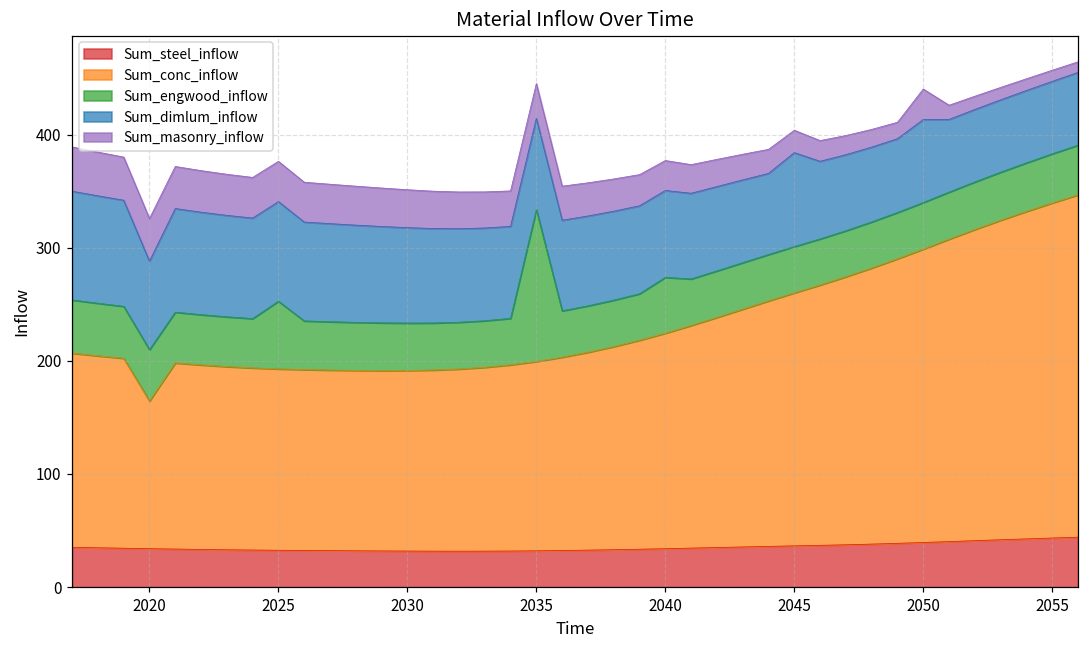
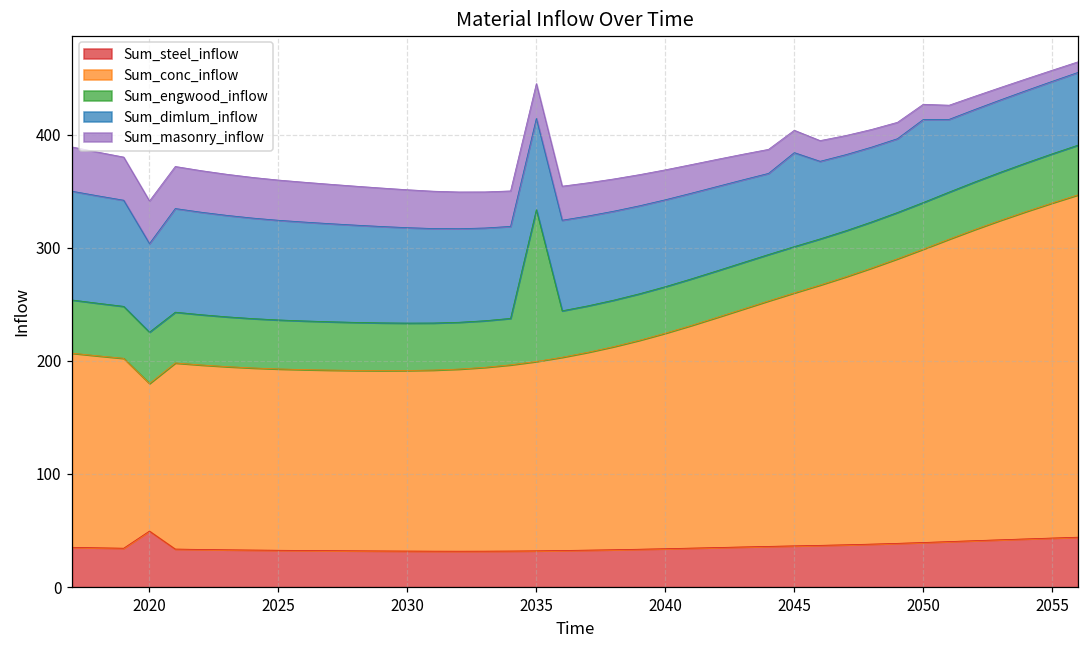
  {
    "Sum_steel_inflow": {
-     "2020": 34,
+     "2020": 50,
      "2025": 33,
      "2030": 32,
      "2035": 32,
      "2040": 34,
      "2045": 36,
      "2050": 39,
      "2055": 43
    },
    "Sum_conc_inflow": {
      "2020": 130,
      "2025": 160,
      "2030": 160,
      "2035": 167,
      "2040": 191,
      "2045": 224,
      "2050": 259,
      "2055": 296
    },
    "Sum_engwood_inflow": {
      "2020": 45,
-     "2025": 60,
+     "2025": 43,
      "2030": 42,
      "2035": 134,
-     "2040": 49,
+     "2040": 41,
      "2045": 41,
      "2050": 41,
      "2055": 43
    },
    "Sum_dimlum_inflow": {
      "2020": 78,
      "2025": 88,
      "2030": 84,
      "2035": 81,
      "2040": 77,
      "2045": 83,
      "2050": 73,
      "2055": 64
    },
    "Sum_masonry_inflow": {
      "2020": 38,
      "2025": 36,
      "2030": 34,
      "2035": 31,
      "2040": 26,
      "2045": 20,
-     "2050": 27,
+     "2050": 13,
      "2055": 10
    }
  }
